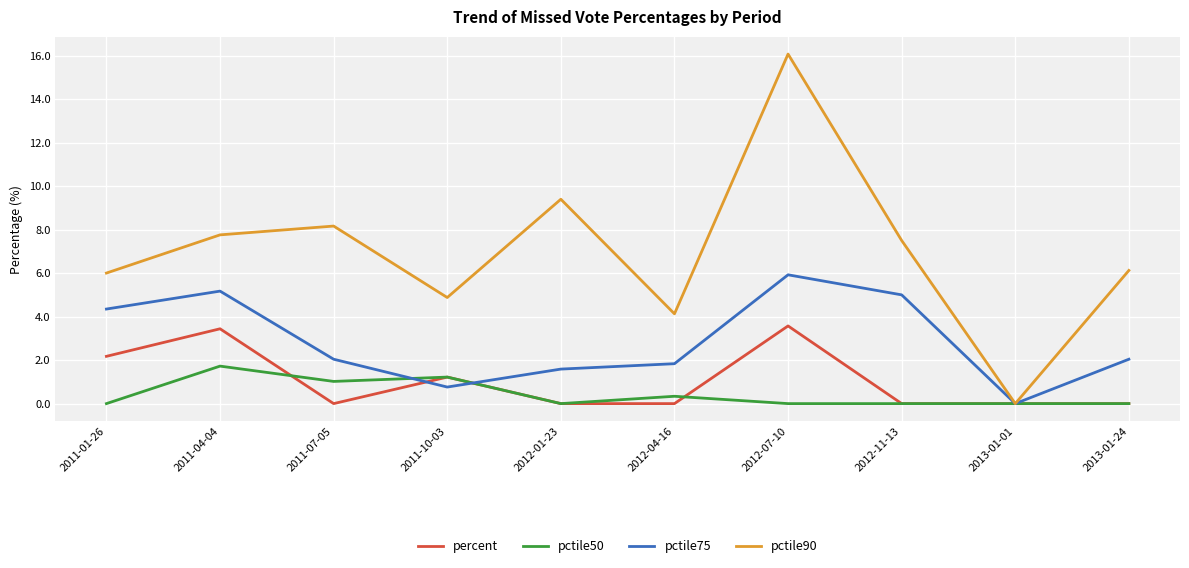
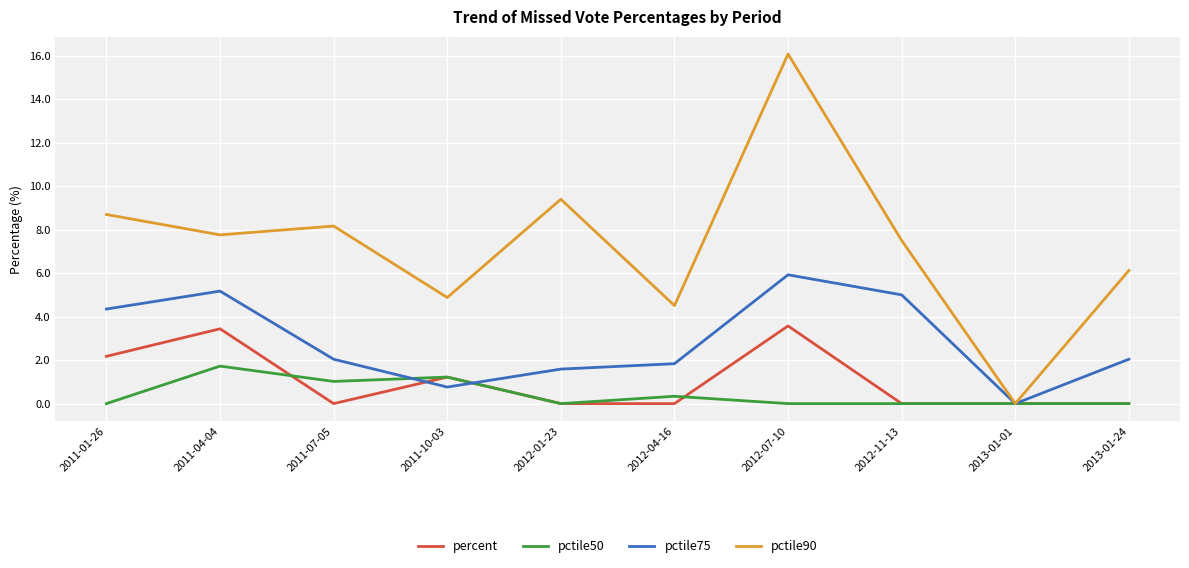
  {
    "percent": {
      "2011-01-26": 2.2,
      "2011-04-04": 3.4,
      "2011-07-05": 0.0,
      "2012-04-16": 0.0,
      "2012-07-10": 3.6
    },
    "pctile50": {
      "2011-01-26": 0.0,
      "2011-04-04": 1.7,
      "2011-07-05": 1.0,
      "2012-04-16": 0.3,
      "2012-07-10": 0.0
    },
    "pctile75": {
      "2011-01-26": 4.3,
      "2011-04-04": 5.2,
      "2011-07-05": 2.0,
      "2011-10-03": 0.8,
      "2012-01-23": 1.6,
      "2012-04-16": 1.8,
      "2012-07-10": 5.9,
      "2012-11-13": 5.0,
      "2013-01-24": 2.0
    },
    "pctile90": {
-     "2011-01-26": 6.0,
+     "2011-01-26": 8.7,
      "2011-04-04": 7.8,
      "2011-07-05": 8.2,
      "2011-10-03": 4.9,
      "2012-01-23": 9.4,
-     "2012-04-16": 4.1,
+     "2012-04-16": 4.5,
      "2012-07-10": 16.1,
      "2012-11-13": 7.5,
      "2013-01-24": 6.1
    }
  }
